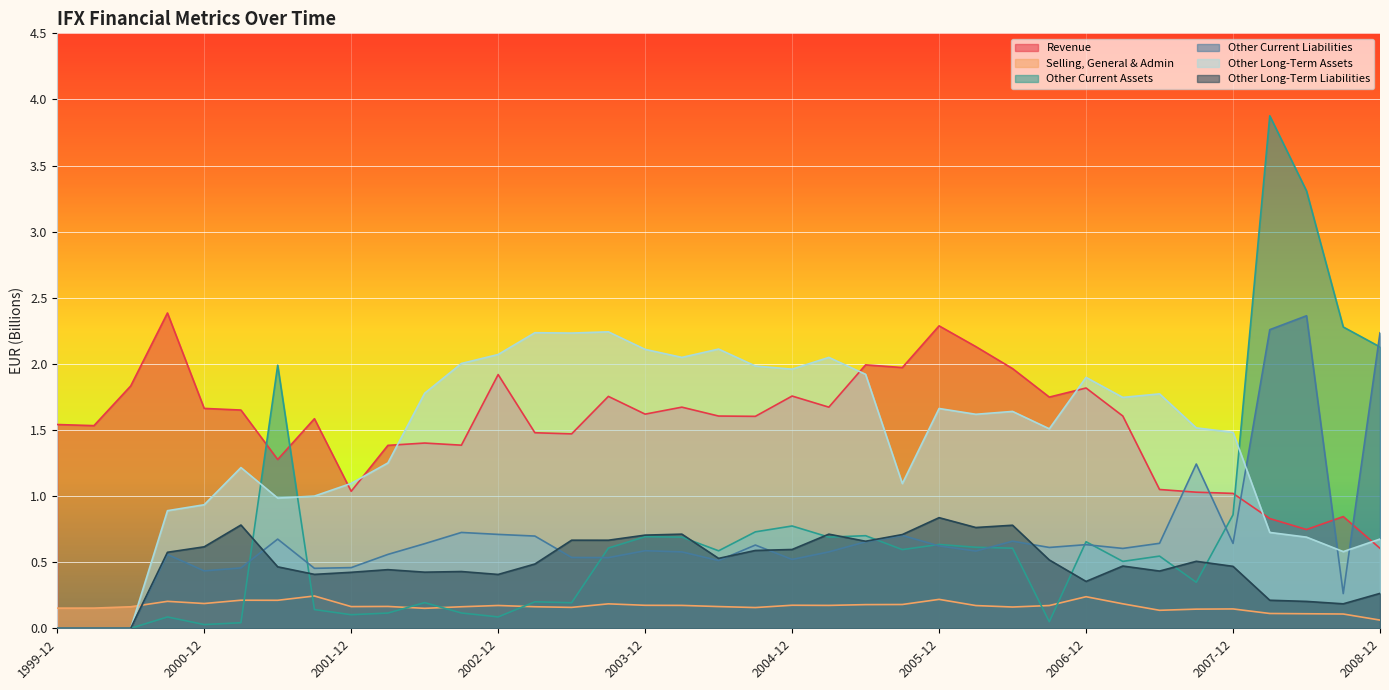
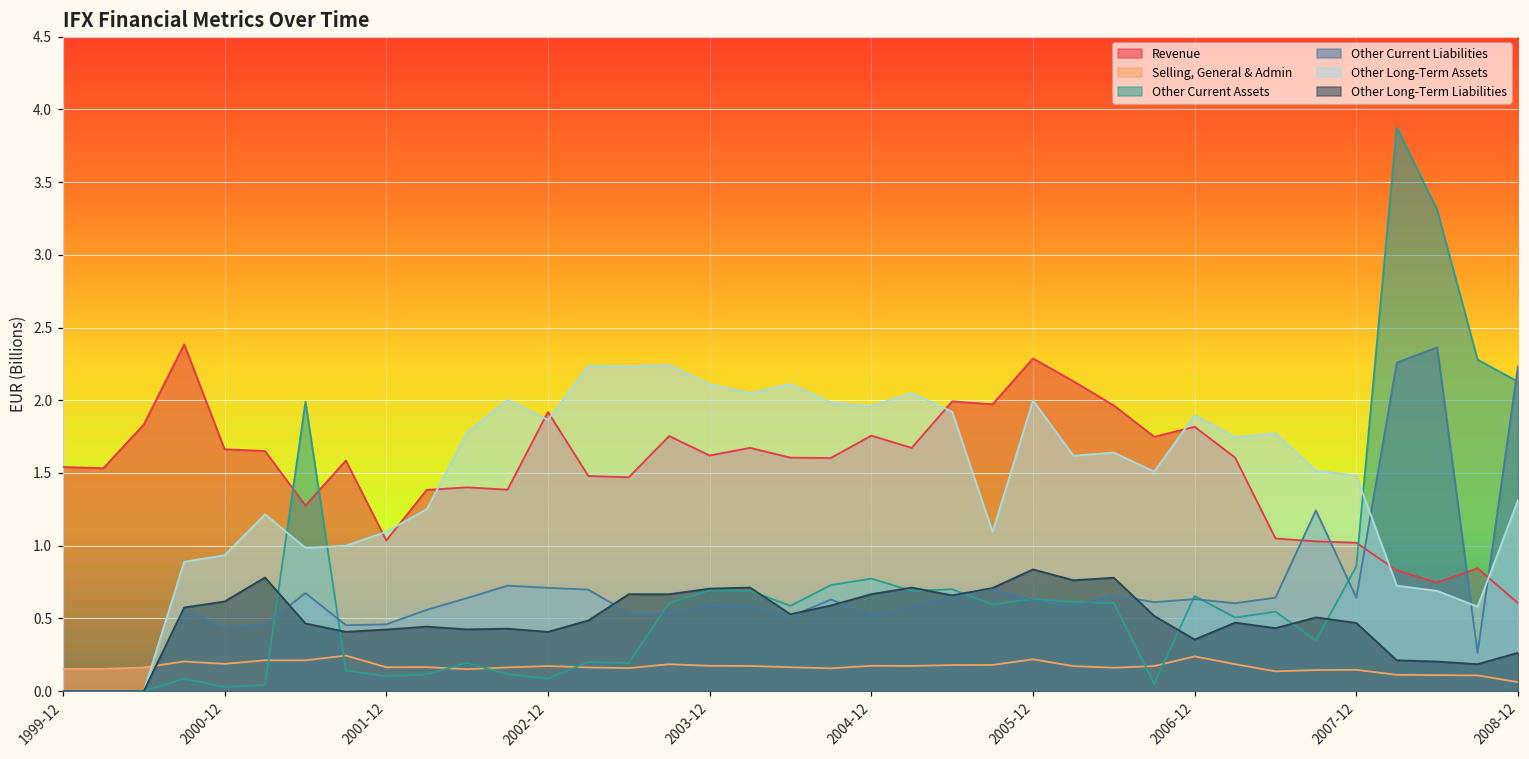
  {
    "Revenue": {
      "1999-12": 1.54,
      "2000-12": 1.66,
      "2001-12": 1.04,
      "2002-12": 1.92,
      "2003-12": 1.62,
      "2004-12": 1.76,
      "2005-12": 2.29,
      "2006-12": 1.82,
      "2007-12": 1.02,
      "2008-12": 0.61
    },
    "Selling, General & Admin": {
      "1999-12": 0.15,
      "2000-12": 0.19,
      "2001-12": 0.16,
      "2002-12": 0.17,
      "2003-12": 0.17,
      "2004-12": 0.17,
      "2005-12": 0.22,
      "2006-12": 0.24,
      "2007-12": 0.15,
      "2008-12": 0.06
    },
    "Other Long-Term Assets": {
      "2000-12": 0.93,
      "2001-12": 1.10,
-     "2002-12": 2.07,
+     "2002-12": 1.87,
      "2003-12": 2.11,
      "2004-12": 1.96,
-     "2005-12": 1.66,
+     "2005-12": 2.00,
      "2006-12": 1.90,
      "2007-12": 1.48,
-     "2008-12": 0.68
+     "2008-12": 1.31
    },
    "Other Long-Term Liabilities": {
      "2000-12": 0.62,
      "2001-12": 0.42,
      "2002-12": 0.41,
-     "2004-12": 0.60,
+     "2004-12": 0.67,
      "2005-12": 0.84,
      "2006-12": 0.35,
      "2007-12": 0.47,
      "2008-12": 0.26
    }
  }
